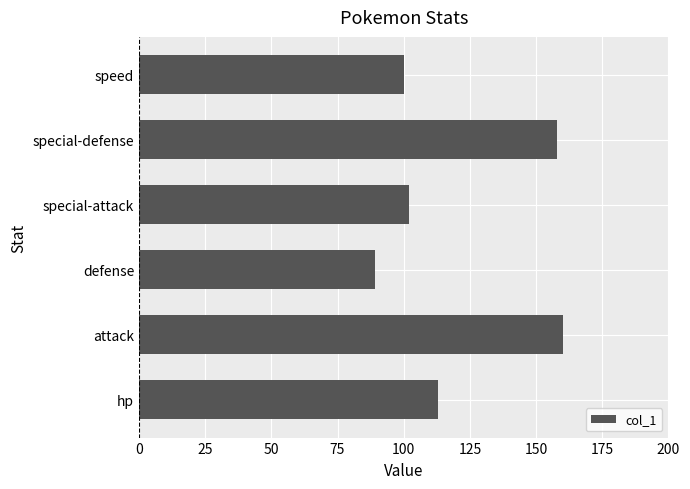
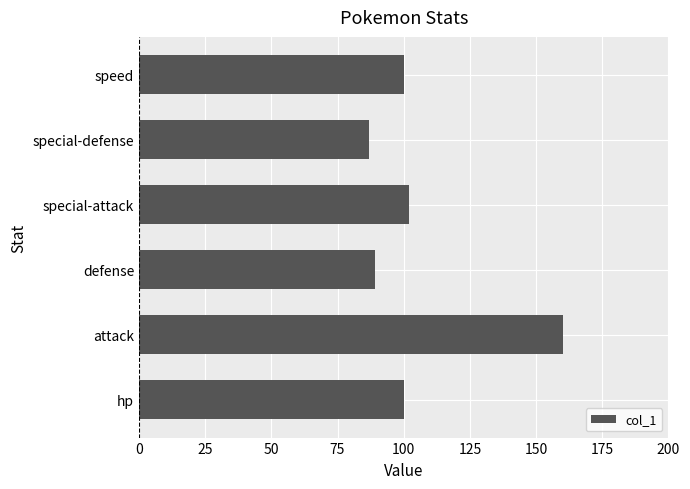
  {
    "speed": 100,
-   "special-defense": 158,
+   "special-defense": 87,
    "special-attack": 102,
    "defense": 89,
    "attack": 160,
-   "hp": 113
+   "hp": 100
  }
